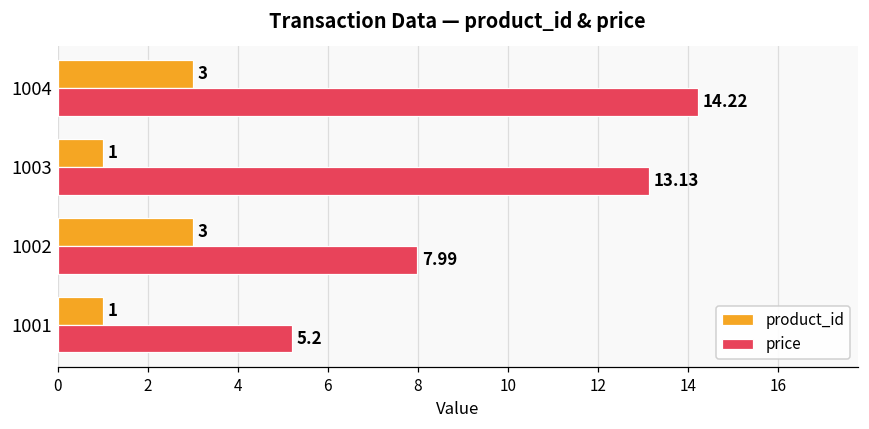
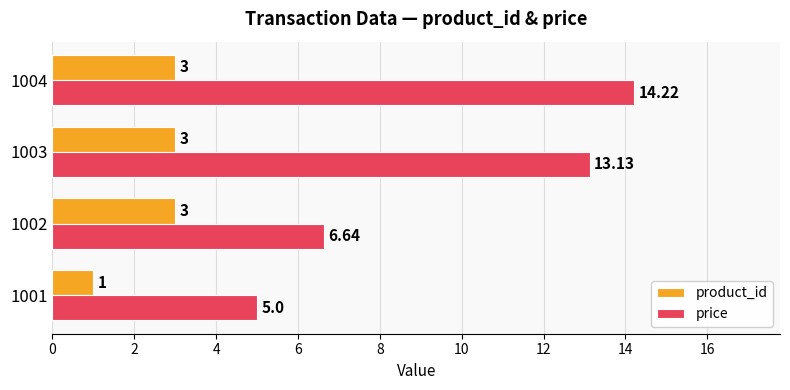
  {
    "product_id": {
      "1004": 3,
-     "1003": 1,
+     "1003": 3,
      "1002": 3,
      "1001": 1
    },
    "price": {
      "1004": 14.22,
      "1003": 13.13,
-     "1002": 7.99,
-     "1001": 5.2
+     "1002": 6.64,
+     "1001": 5.0
    }
  }
